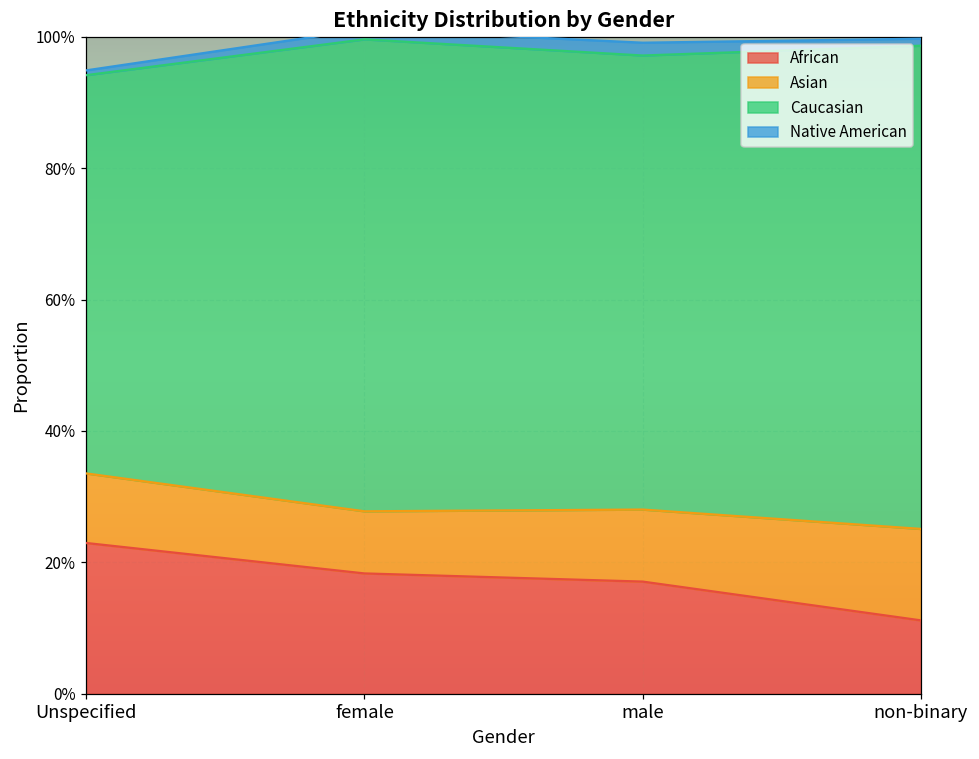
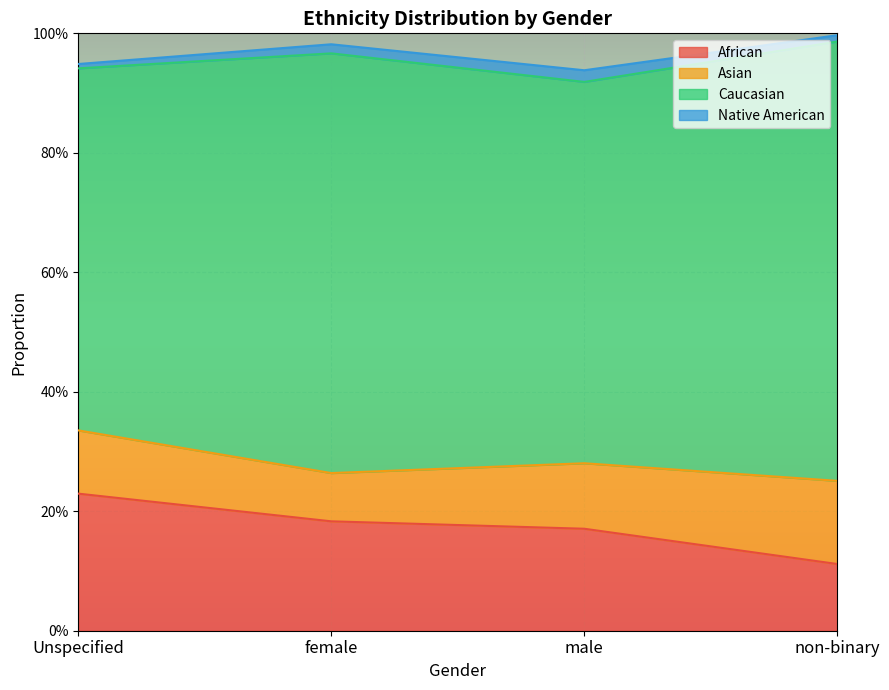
  {
    "African": {
      "Unspecified": "23%",
      "female": "18%",
      "male": "17%",
      "non-binary": "11%"
    },
    "Asian": {
      "Unspecified": "11%",
-     "female": "9%",
+     "female": "8%",
      "male": "11%",
      "non-binary": "14%"
    },
    "Caucasian": {
      "Unspecified": "61%",
-     "female": "72%",
-     "male": "69%",
+     "female": "70%",
+     "male": "64%",
      "non-binary": "74%"
    },
    "Native American": {
      "Unspecified": "1%",
      "male": "2%",
      "non-binary": "1%"
    }
  }
